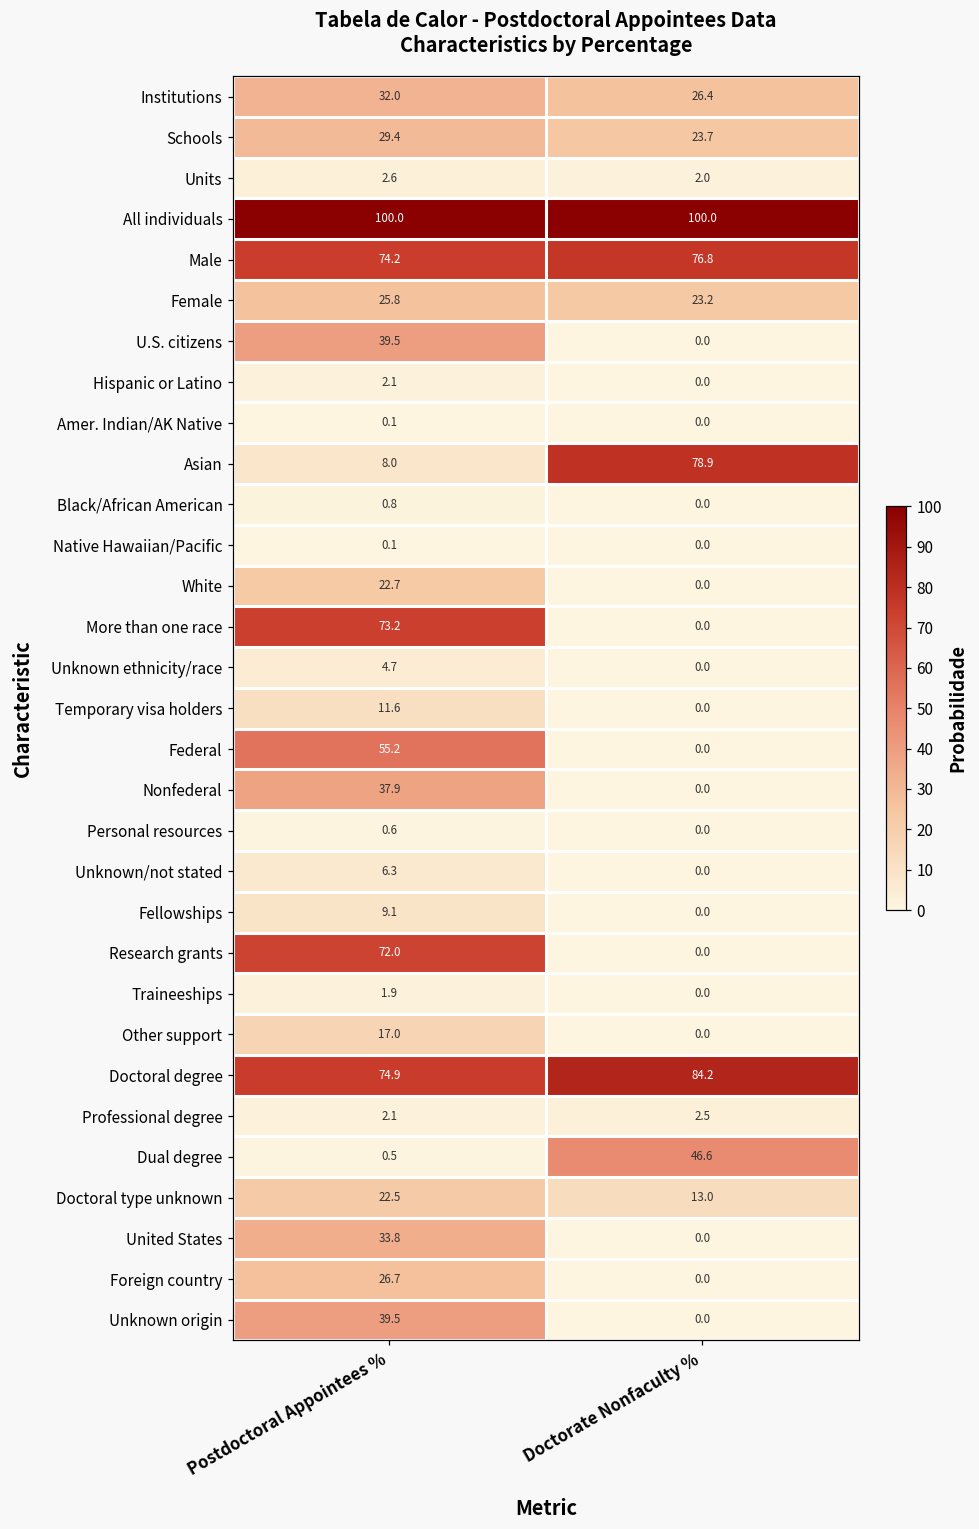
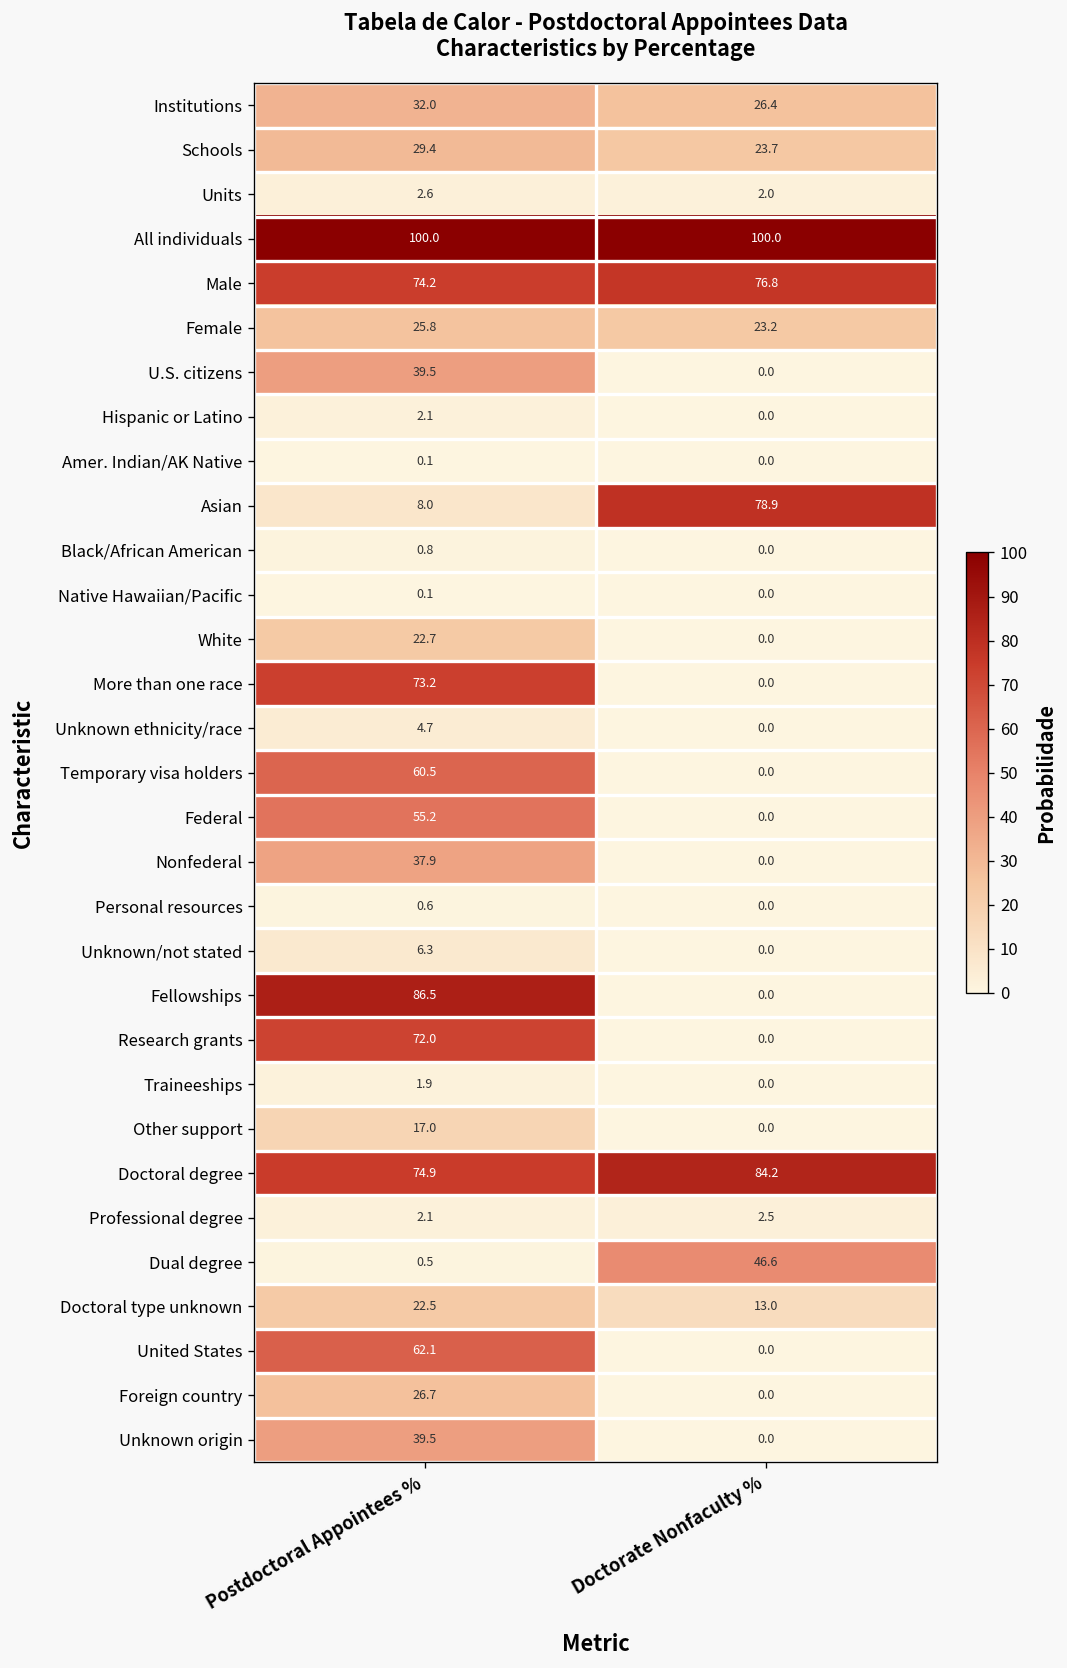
  {
    "Institutions": {
      "Postdoctoral Appointees %": 32.0,
      "Doctorate Nonfaculty %": 26.4
    },
    "Schools": {
      "Postdoctoral Appointees %": 29.4,
      "Doctorate Nonfaculty %": 23.7
    },
    "Units": {
      "Postdoctoral Appointees %": 2.6,
      "Doctorate Nonfaculty %": 2.0
    },
    "All individuals": {
      "Postdoctoral Appointees %": 100.0,
      "Doctorate Nonfaculty %": 100.0
    },
    "Male": {
      "Postdoctoral Appointees %": 74.2,
      "Doctorate Nonfaculty %": 76.8
    },
    "Female": {
      "Postdoctoral Appointees %": 25.8,
      "Doctorate Nonfaculty %": 23.2
    },
    "U.S. citizens": {
      "Postdoctoral Appointees %": 39.5,
      "Doctorate Nonfaculty %": 0.0
    },
    "Hispanic or Latino": {
      "Postdoctoral Appointees %": 2.1,
      "Doctorate Nonfaculty %": 0.0
    },
    "Amer. Indian/AK Native": {
      "Postdoctoral Appointees %": 0.1,
      "Doctorate Nonfaculty %": 0.0
    },
    "Asian": {
      "Postdoctoral Appointees %": 8.0,
      "Doctorate Nonfaculty %": 78.9
    },
    "Black/African American": {
      "Postdoctoral Appointees %": 0.8,
      "Doctorate Nonfaculty %": 0.0
    },
    "Native Hawaiian/Pacific": {
      "Postdoctoral Appointees %": 0.1,
      "Doctorate Nonfaculty %": 0.0
    },
    "White": {
      "Postdoctoral Appointees %": 22.7,
      "Doctorate Nonfaculty %": 0.0
    },
    "More than one race": {
      "Postdoctoral Appointees %": 73.2,
      "Doctorate Nonfaculty %": 0.0
    },
    "Unknown ethnicity/race": {
      "Postdoctoral Appointees %": 4.7,
      "Doctorate Nonfaculty %": 0.0
    },
    "Temporary visa holders": {
-     "Postdoctoral Appointees %": 11.6,
+     "Postdoctoral Appointees %": 60.5,
      "Doctorate Nonfaculty %": 0.0
    },
    "Federal": {
      "Postdoctoral Appointees %": 55.2,
      "Doctorate Nonfaculty %": 0.0
    },
    "Nonfederal": {
      "Postdoctoral Appointees %": 37.9,
      "Doctorate Nonfaculty %": 0.0
    },
    "Personal resources": {
      "Postdoctoral Appointees %": 0.6,
      "Doctorate Nonfaculty %": 0.0
    },
    "Unknown/not stated": {
      "Postdoctoral Appointees %": 6.3,
      "Doctorate Nonfaculty %": 0.0
    },
    "Fellowships": {
-     "Postdoctoral Appointees %": 9.1,
+     "Postdoctoral Appointees %": 86.5,
      "Doctorate Nonfaculty %": 0.0
    },
    "Research grants": {
      "Postdoctoral Appointees %": 72.0,
      "Doctorate Nonfaculty %": 0.0
    },
    "Traineeships": {
      "Postdoctoral Appointees %": 1.9,
      "Doctorate Nonfaculty %": 0.0
    },
    "Other support": {
      "Postdoctoral Appointees %": 17.0,
      "Doctorate Nonfaculty %": 0.0
    },
    "Doctoral degree": {
      "Postdoctoral Appointees %": 74.9,
      "Doctorate Nonfaculty %": 84.2
    },
    "Professional degree": {
      "Postdoctoral Appointees %": 2.1,
      "Doctorate Nonfaculty %": 2.5
    },
    "Dual degree": {
      "Postdoctoral Appointees %": 0.5,
      "Doctorate Nonfaculty %": 46.6
    },
    "Doctoral type unknown": {
      "Postdoctoral Appointees %": 22.5,
      "Doctorate Nonfaculty %": 13.0
    },
    "United States": {
-     "Postdoctoral Appointees %": 33.8,
+     "Postdoctoral Appointees %": 62.1,
      "Doctorate Nonfaculty %": 0.0
    },
    "Foreign country": {
      "Postdoctoral Appointees %": 26.7,
      "Doctorate Nonfaculty %": 0.0
    },
    "Unknown origin": {
      "Postdoctoral Appointees %": 39.5,
      "Doctorate Nonfaculty %": 0.0
    }
  }
